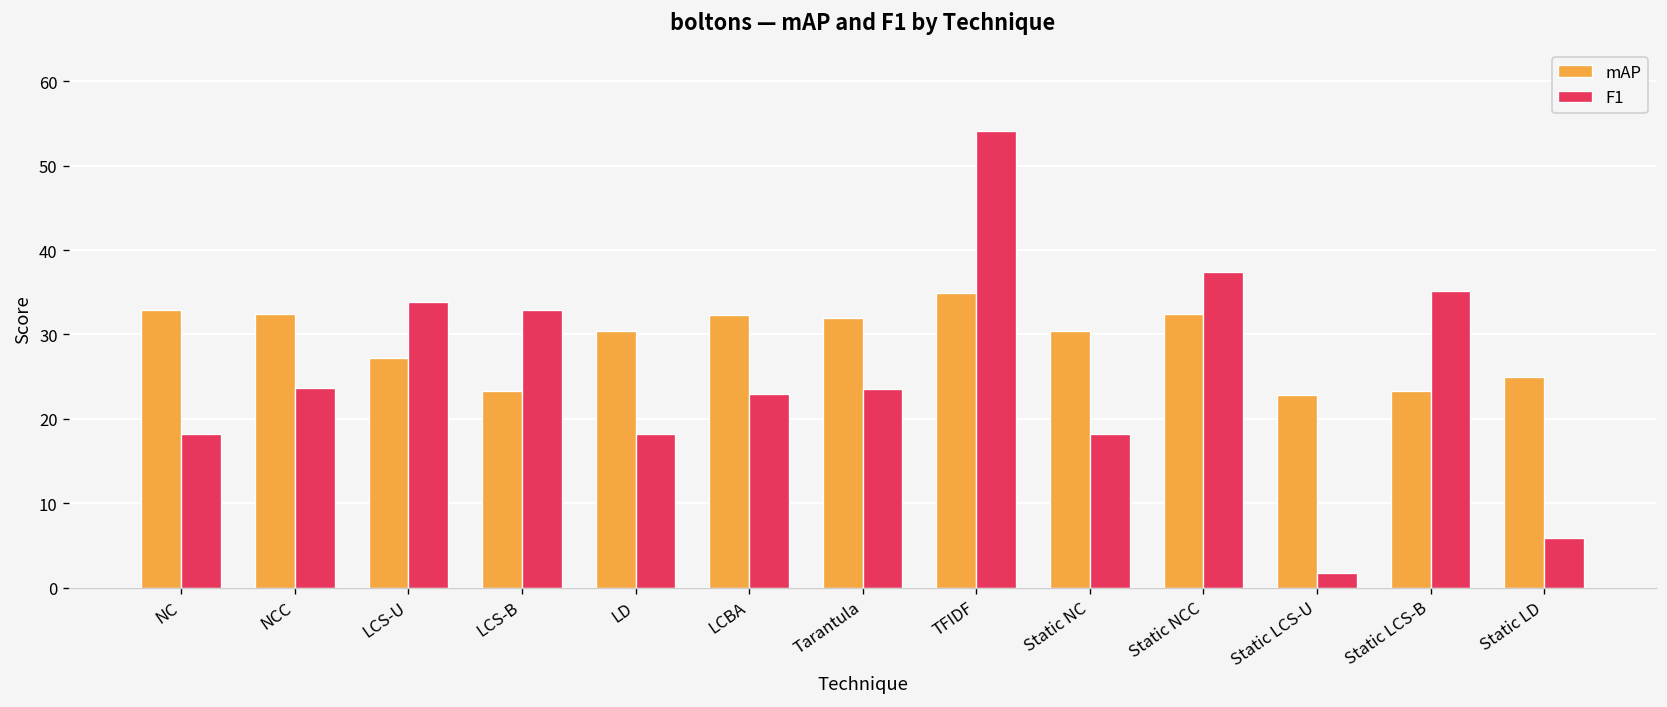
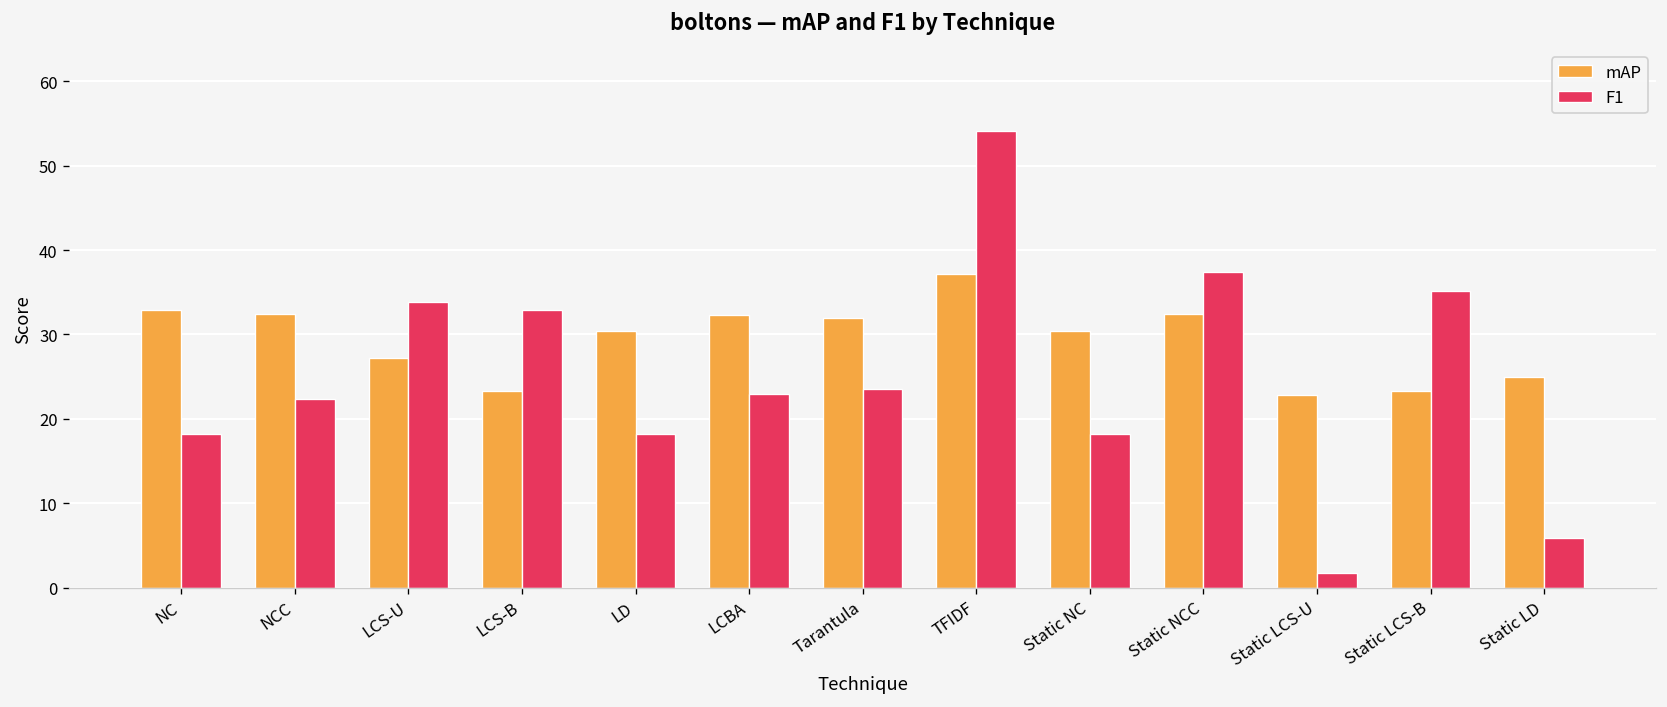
  {
    "mAP": {
      "NC": 33,
      "NCC": 32,
      "LCS-U": 27,
      "LCS-B": 23,
      "LD": 30,
      "LCBA": 32,
      "Tarantula": 32,
-     "TFIDF": 35,
+     "TFIDF": 37,
      "Static NC": 30,
      "Static NCC": 32,
      "Static LCS-U": 23,
      "Static LCS-B": 23,
      "Static LD": 25
    },
    "F1": {
      "NC": 18,
-     "NCC": 24,
+     "NCC": 22,
      "LCS-U": 34,
      "LCS-B": 33,
      "LD": 18,
      "LCBA": 23,
      "Tarantula": 24,
      "TFIDF": 54,
      "Static NC": 18,
      "Static NCC": 37,
      "Static LCS-U": 2,
      "Static LCS-B": 35,
      "Static LD": 6
    }
  }
